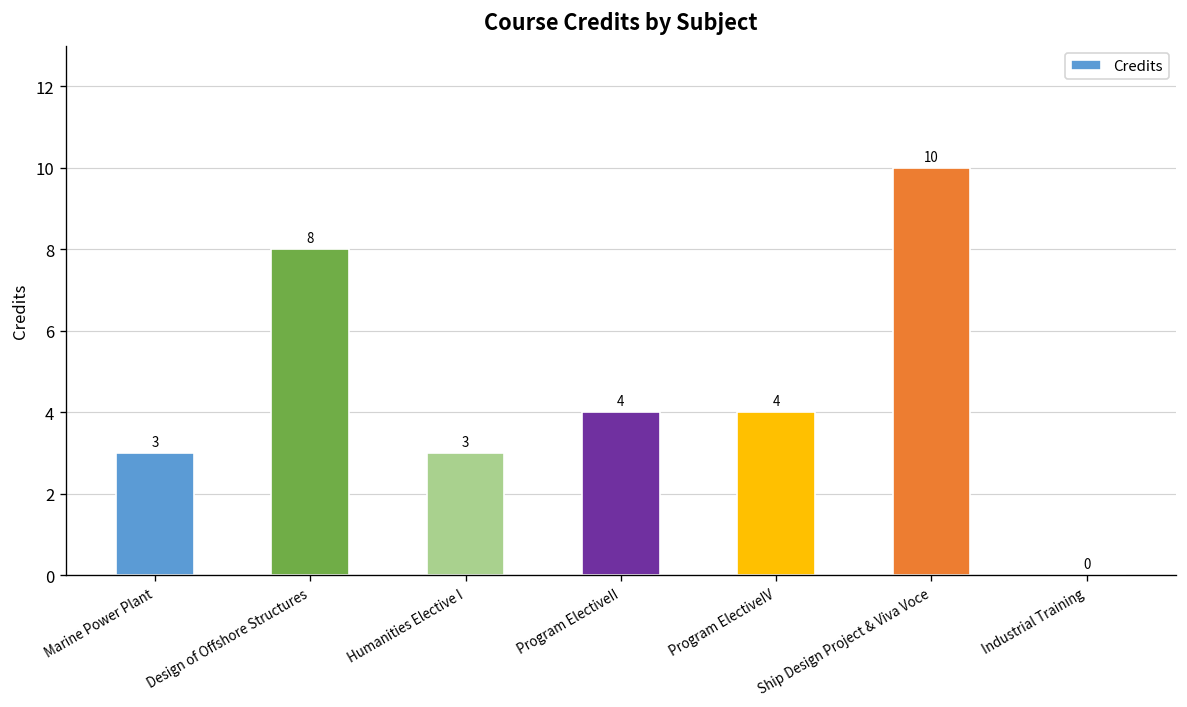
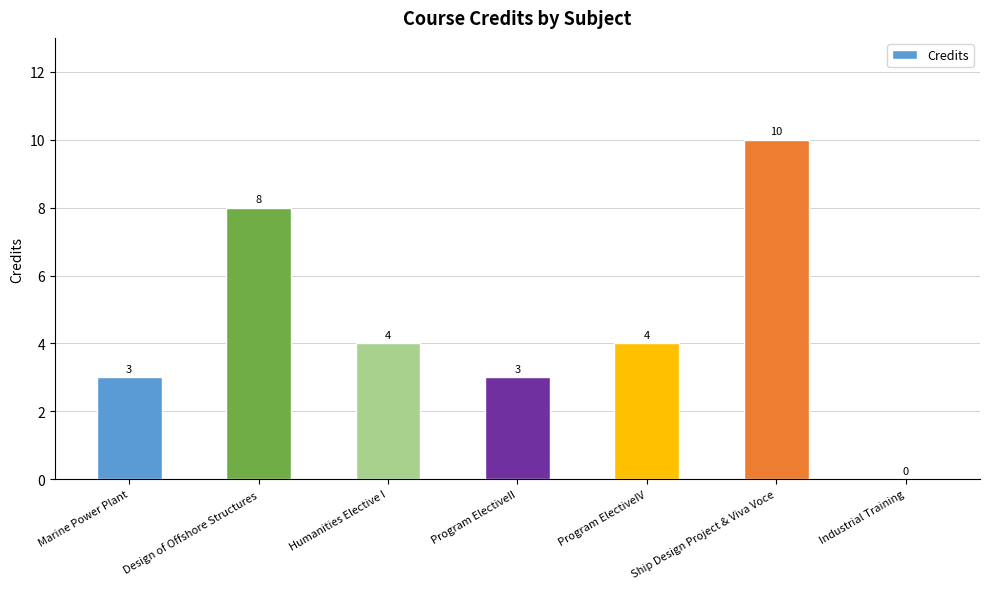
  {
    "Marine Power Plant": 3,
    "Design of Offshore Structures": 8,
-   "Humanities Elective I": 3,
-   "Program ElectiveII": 4,
+   "Humanities Elective I": 4,
+   "Program ElectiveII": 3,
    "Program ElectiveIV": 4,
    "Ship Design Project & Viva Voce": 10,
    "Industrial Training": 0
  }
